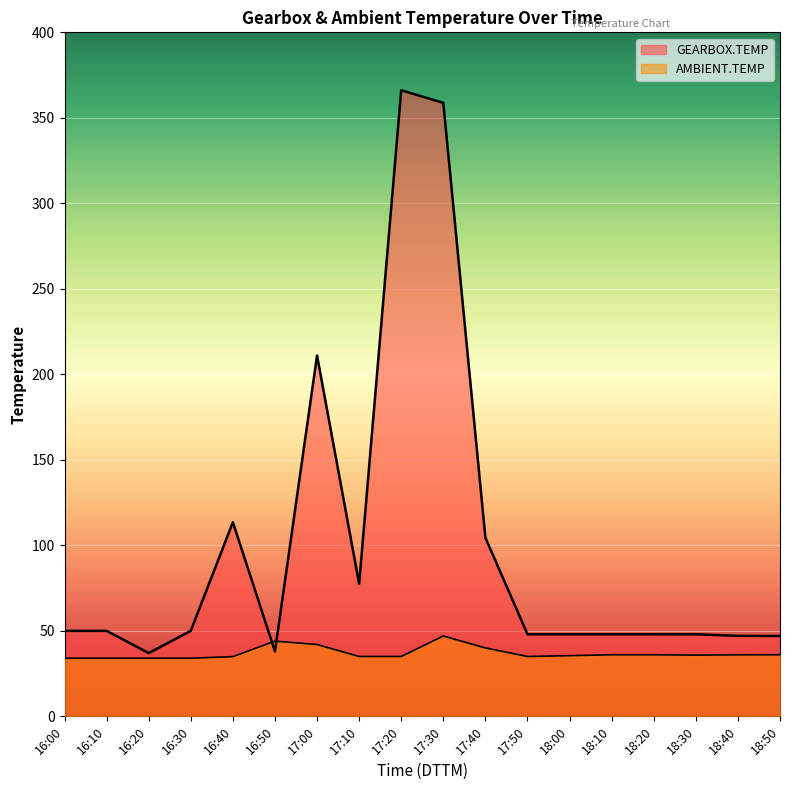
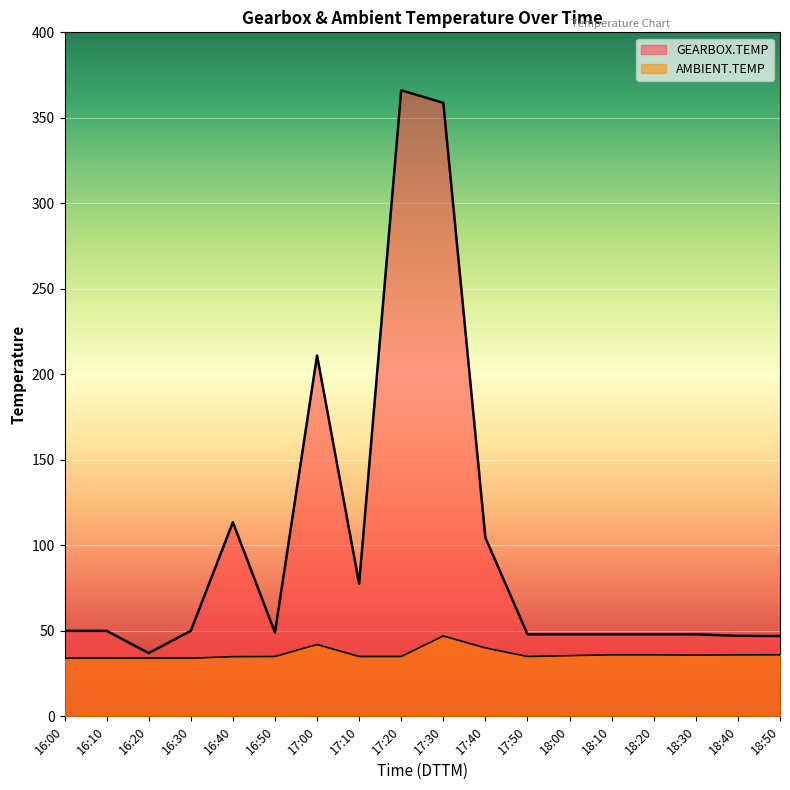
  {
    "GEARBOX.TEMP": {
      "16:00": 50,
      "16:10": 50,
      "16:20": 37,
      "16:30": 50,
      "16:40": 114,
-     "16:50": 38,
+     "16:50": 49,
      "17:00": 211,
      "17:10": 77,
      "17:20": 366,
      "17:30": 359,
      "17:40": 104,
      "17:50": 48,
      "18:00": 48,
      "18:10": 48,
      "18:20": 48,
      "18:30": 48,
      "18:40": 47,
      "18:50": 47
    },
    "AMBIENT.TEMP": {
      "16:00": 34,
      "16:10": 34,
      "16:20": 34,
      "16:30": 34,
      "16:40": 35,
-     "16:50": 44,
+     "16:50": 35,
      "17:00": 42,
      "17:10": 35,
      "17:20": 35,
      "17:30": 47,
      "17:40": 40,
      "17:50": 35,
      "18:00": 35,
      "18:10": 36,
      "18:20": 36,
      "18:30": 36,
      "18:40": 36,
      "18:50": 36
    }
  }
